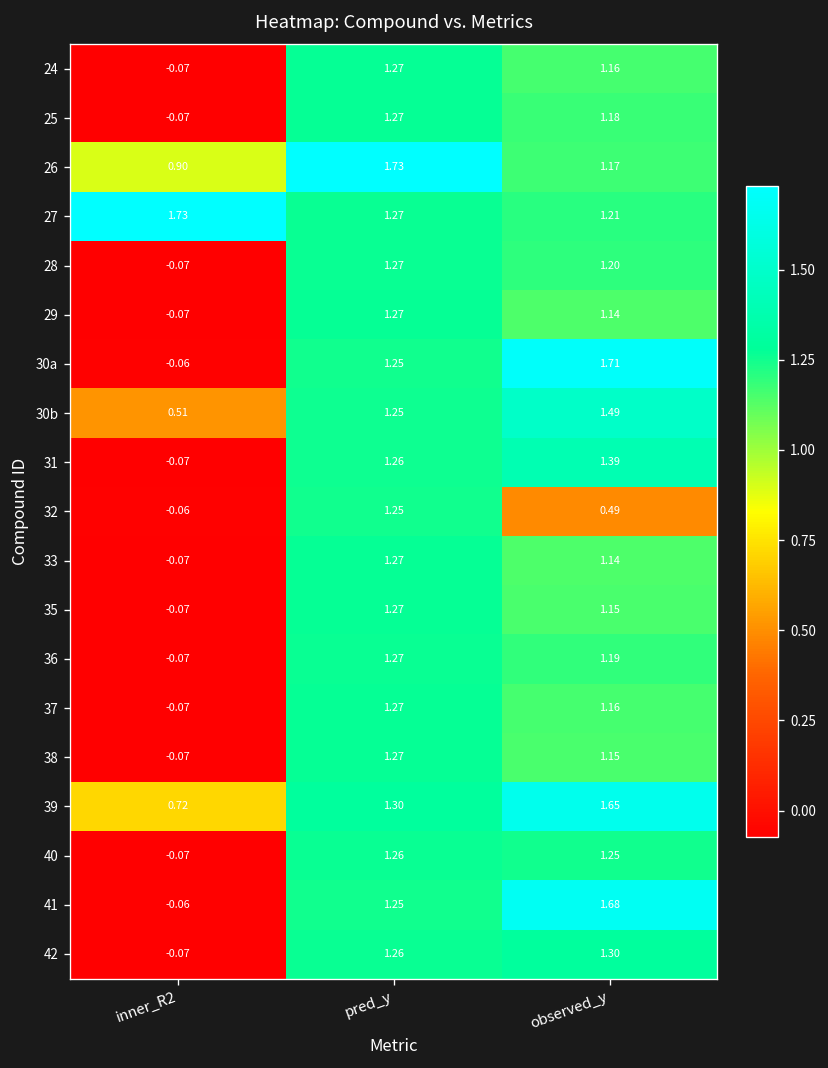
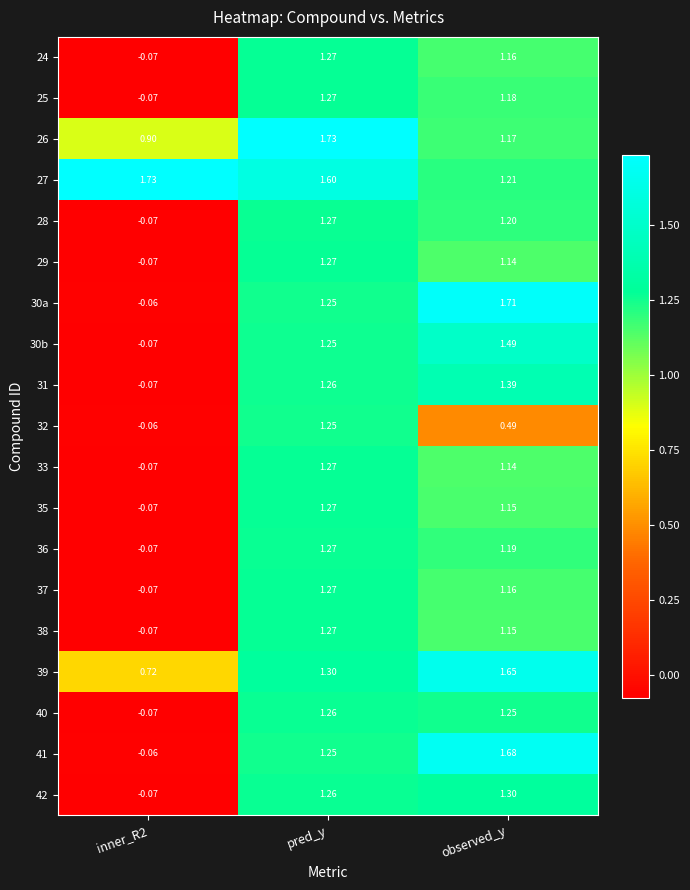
  {
    "27": {
-     "pred_y": 1.27
+     "pred_y": 1.60
    },
    "30b": {
-     "inner_R2": 0.51
+     "inner_R2": -0.07
    }
  }
